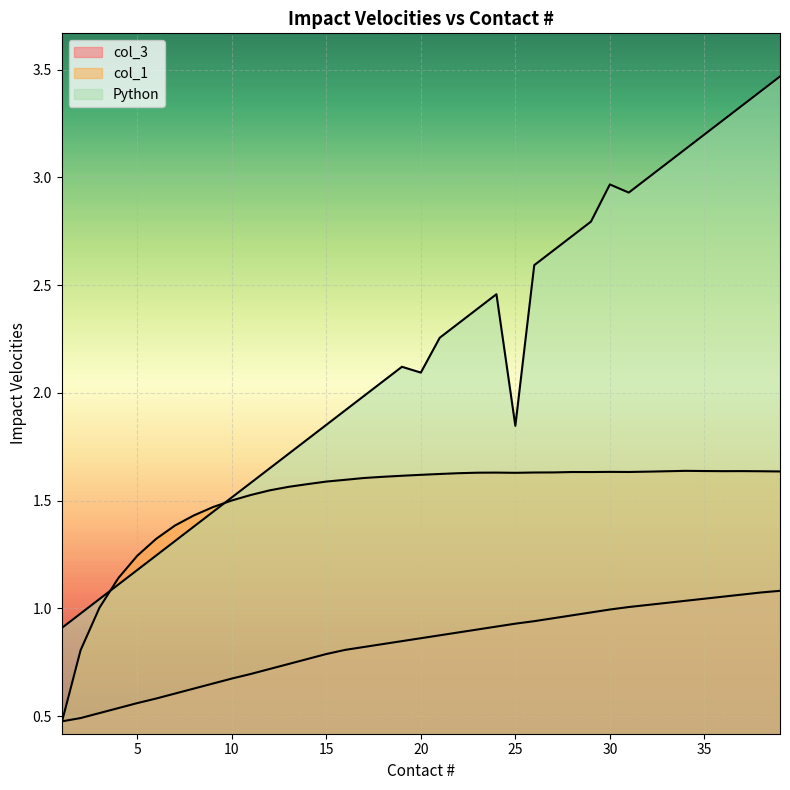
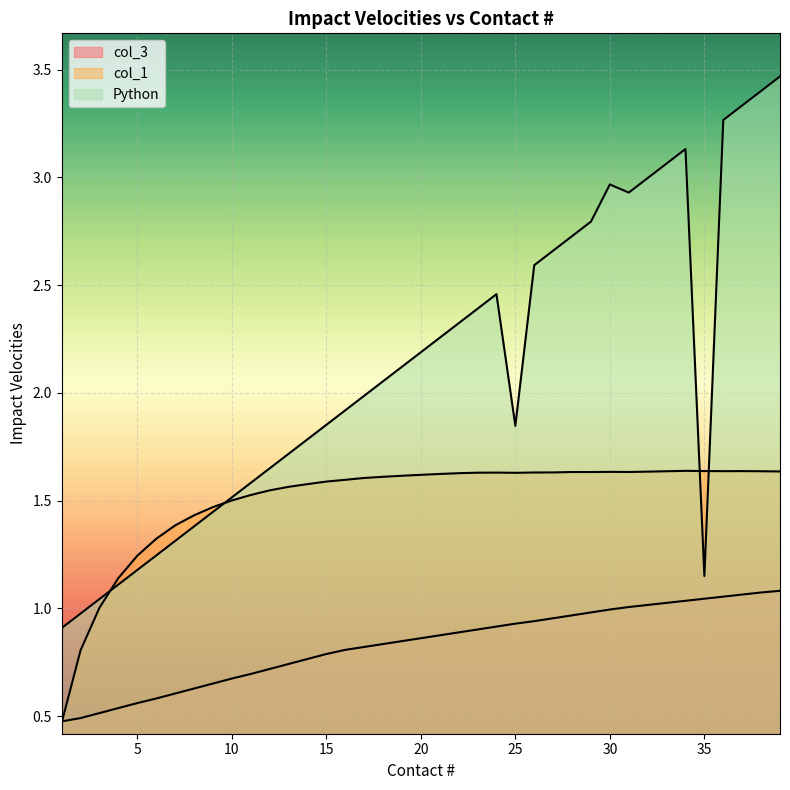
  {
    "Python": {
      "5": 1.18,
      "10": 1.52,
      "15": 1.85,
-     "20": 2.09,
+     "20": 2.19,
      "25": 1.85,
      "30": 2.97,
-     "35": 3.20
+     "35": 1.15
    }
  }
